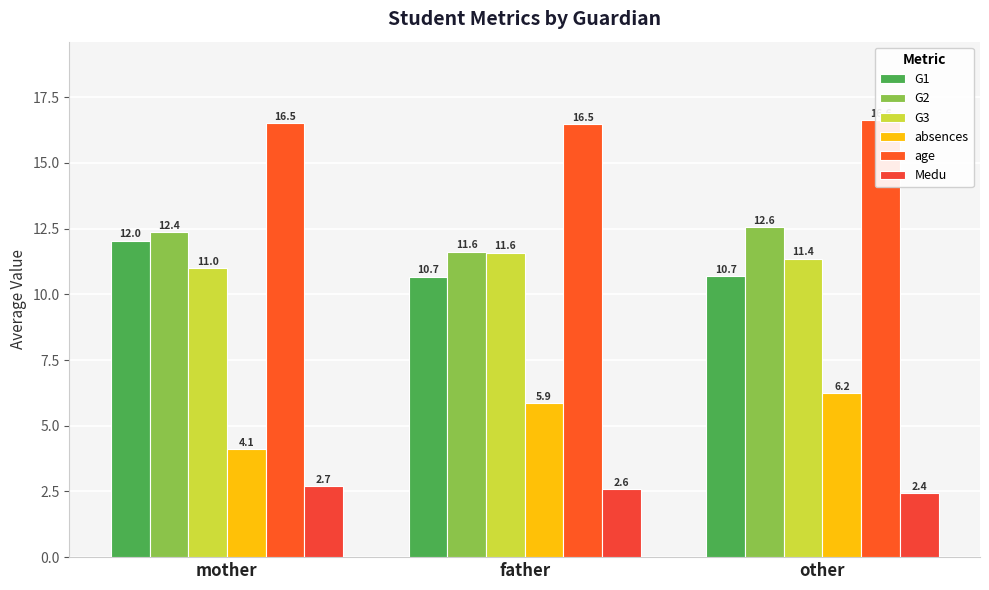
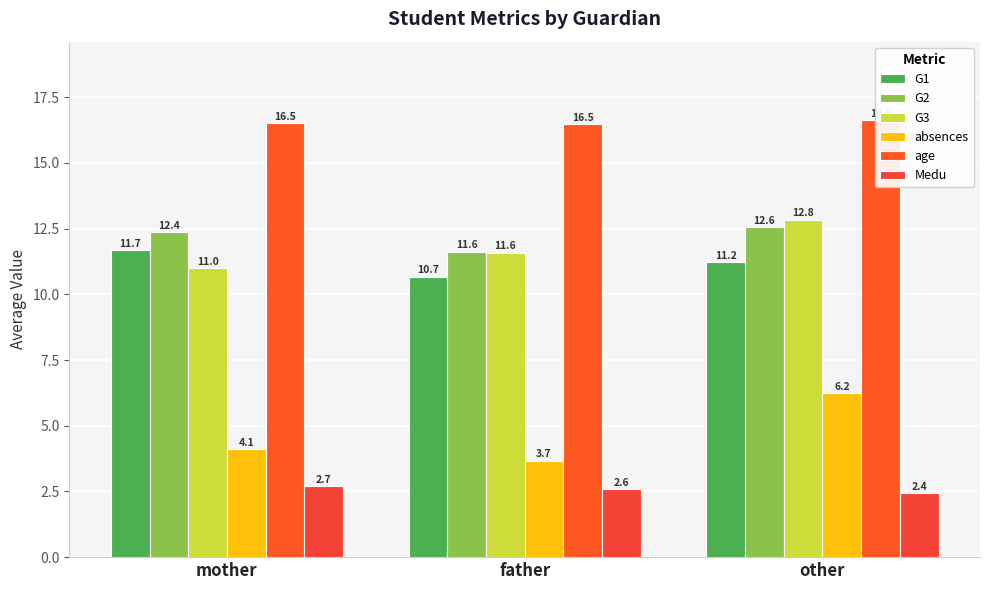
  {
    "G1": {
-     "mother": 12.0,
+     "mother": 11.7,
      "father": 10.7,
-     "other": 10.7
+     "other": 11.2
    },
    "G2": {
      "mother": 12.4,
      "father": 11.6,
      "other": 12.6
    },
    "G3": {
      "mother": 11.0,
      "father": 11.6,
-     "other": 11.4
+     "other": 12.8
    },
    "absences": {
      "mother": 4.1,
-     "father": 5.9,
+     "father": 3.7,
      "other": 6.2
    }
  }
